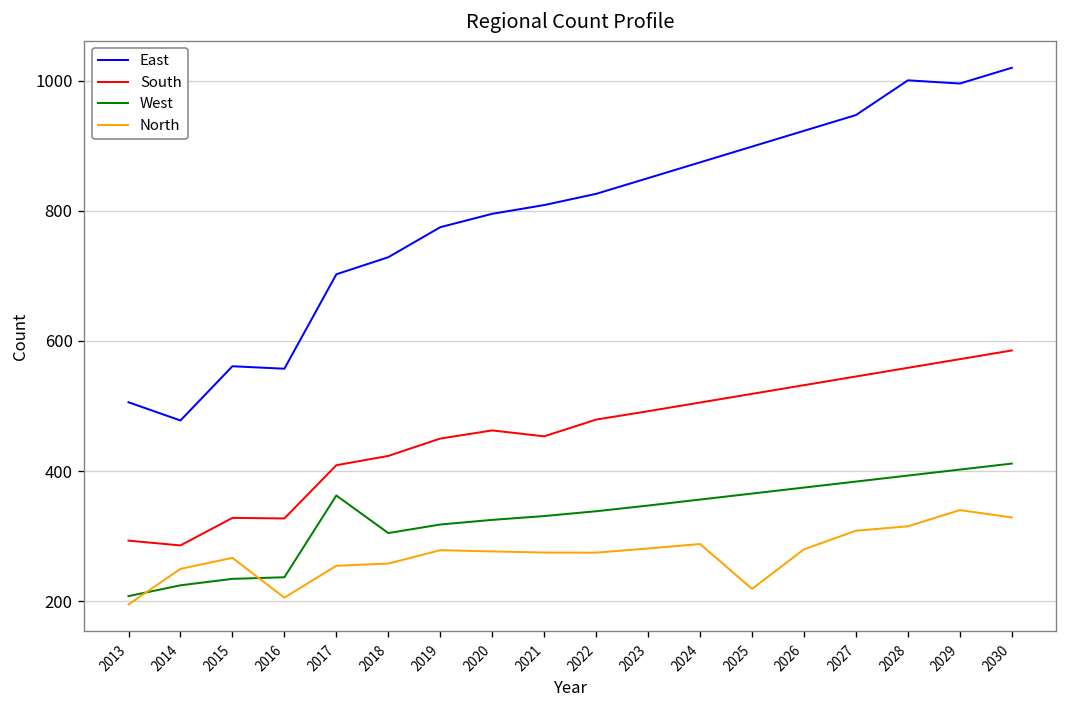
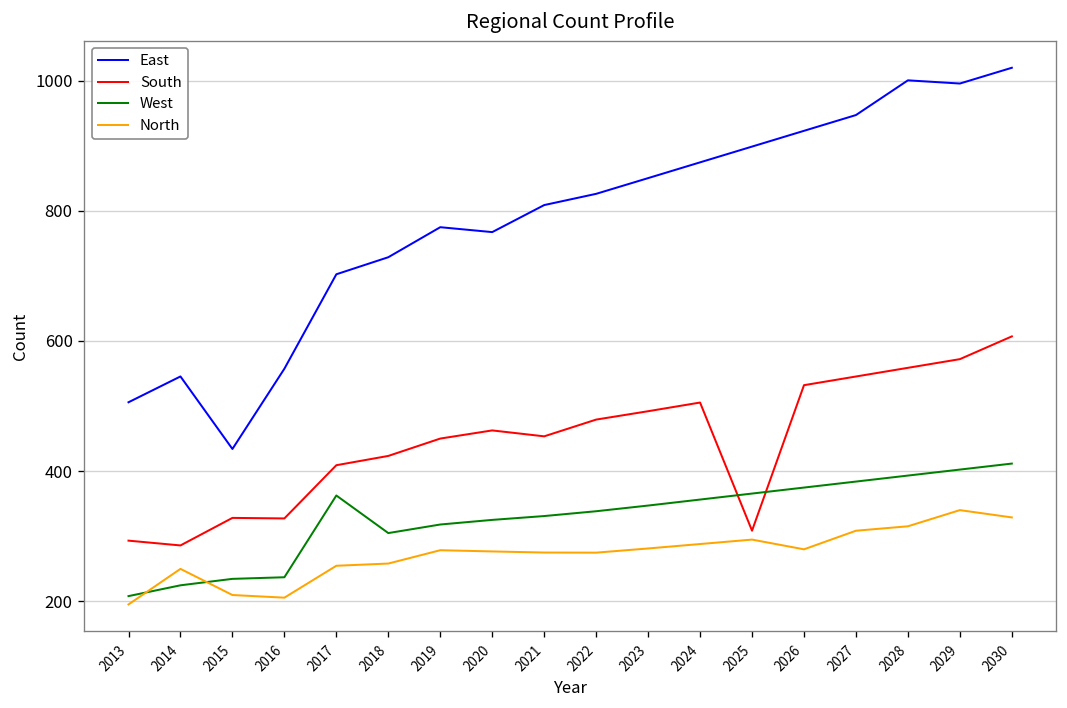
  {
    "East": {
      "2013": 510,
-     "2014": 480,
-     "2015": 560,
+     "2014": 550,
+     "2015": 430,
      "2016": 560,
      "2017": 700,
      "2018": 730,
      "2019": 770,
-     "2020": 800,
+     "2020": 770,
      "2021": 810,
      "2022": 830,
      "2023": 850,
      "2024": 870,
      "2025": 900,
      "2026": 920,
      "2027": 950,
      "2028": 1000,
      "2029": 1000,
      "2030": 1020
    },
    "South": {
      "2013": 290,
      "2014": 290,
      "2015": 330,
      "2016": 330,
      "2017": 410,
      "2018": 420,
      "2019": 450,
      "2020": 460,
      "2021": 450,
      "2022": 480,
      "2023": 490,
      "2024": 510,
-     "2025": 520,
+     "2025": 310,
      "2026": 530,
      "2027": 550,
      "2028": 560,
      "2029": 570,
-     "2030": 590
+     "2030": 610
    },
    "West": {
      "2013": 210,
      "2014": 220,
      "2015": 230,
      "2016": 240,
      "2017": 360,
      "2018": 300,
      "2019": 320,
      "2020": 330,
      "2021": 330,
      "2022": 340,
      "2023": 350,
      "2024": 360,
      "2025": 370,
      "2026": 370,
      "2027": 380,
      "2028": 390,
      "2029": 400,
      "2030": 410
    },
    "North": {
      "2013": 200,
      "2014": 250,
-     "2015": 270,
+     "2015": 210,
      "2016": 210,
      "2017": 250,
      "2018": 260,
      "2019": 280,
      "2020": 280,
      "2021": 280,
      "2022": 270,
      "2023": 280,
      "2024": 290,
-     "2025": 220,
+     "2025": 290,
      "2026": 280,
      "2027": 310,
      "2028": 320,
      "2029": 340,
      "2030": 330
    }
  }
